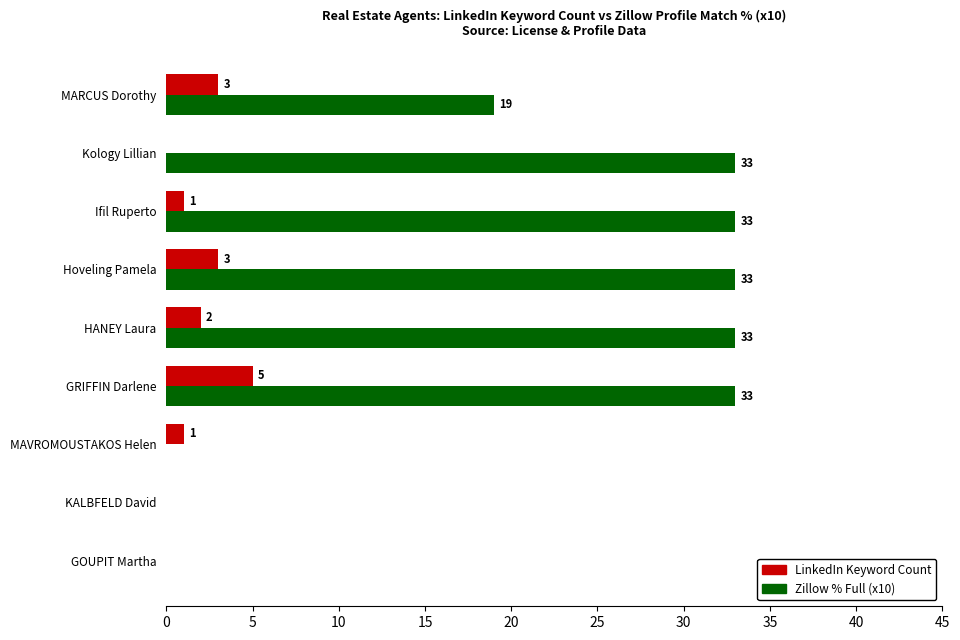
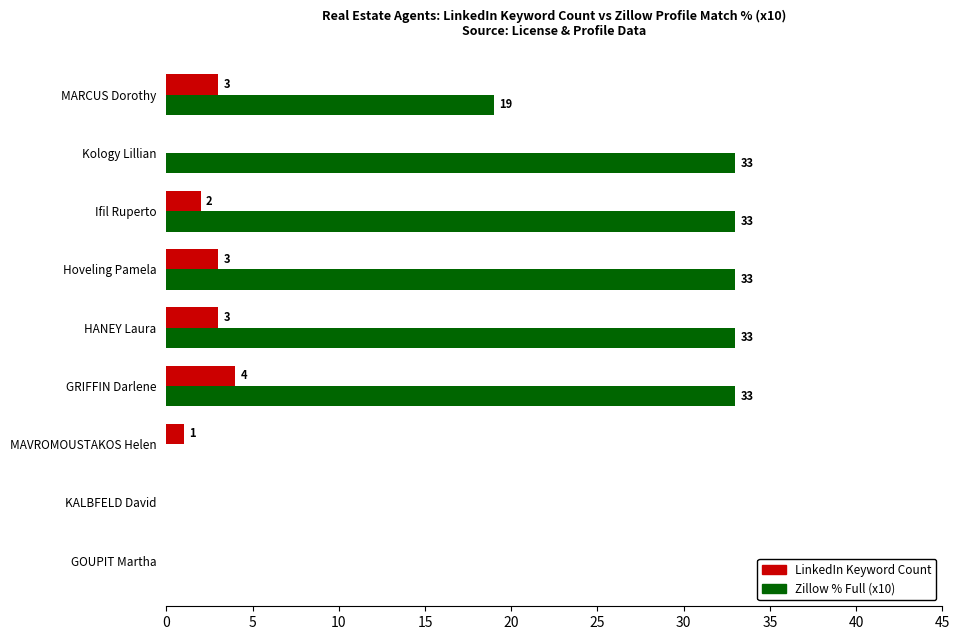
  {
    "LinkedIn Keyword Count": {
      "MARCUS Dorothy": 3,
-     "Ifil Ruperto": 1,
+     "Ifil Ruperto": 2,
      "Hoveling Pamela": 3,
-     "HANEY Laura": 2,
-     "GRIFFIN Darlene": 5,
+     "HANEY Laura": 3,
+     "GRIFFIN Darlene": 4,
      "MAVROMOUSTAKOS Helen": 1
    },
    "Zillow % Full (x10)": {
      "MARCUS Dorothy": 19,
      "Kology Lillian": 33,
      "Ifil Ruperto": 33,
      "Hoveling Pamela": 33,
      "HANEY Laura": 33,
      "GRIFFIN Darlene": 33
    }
  }
